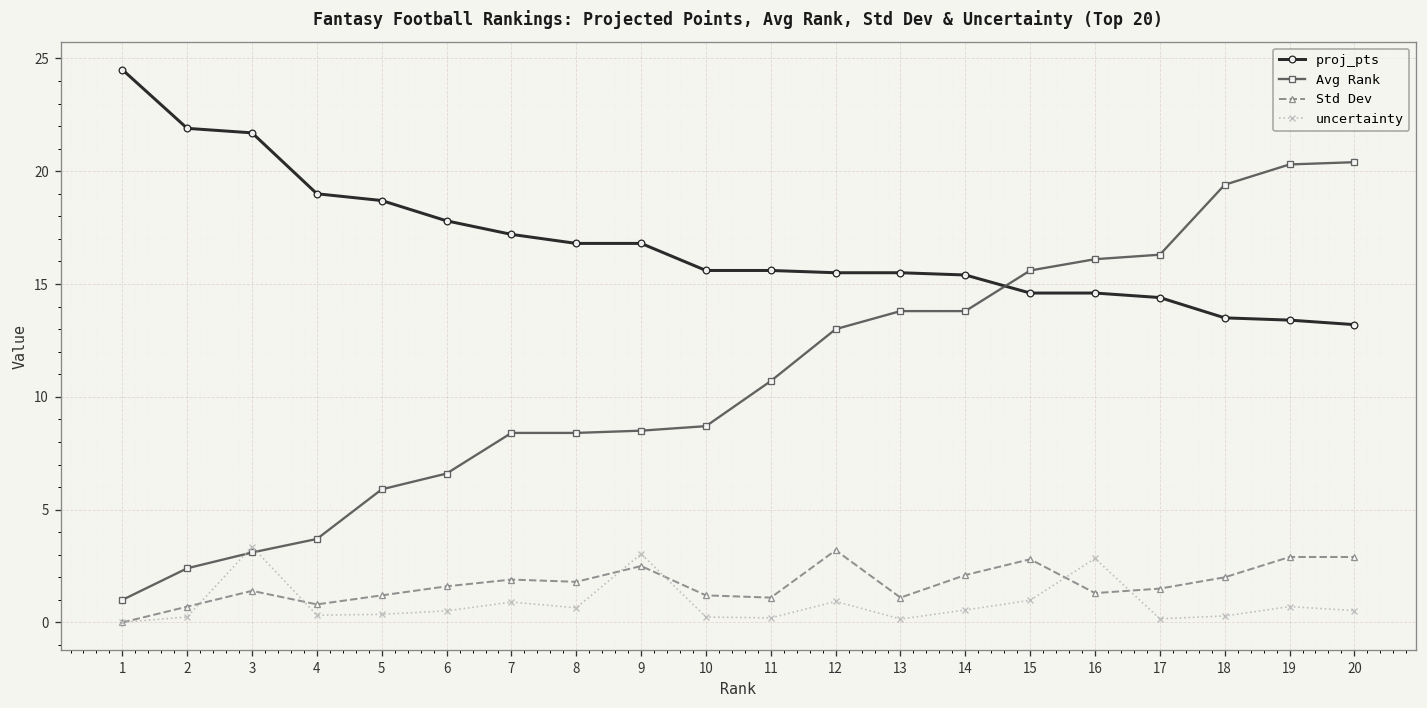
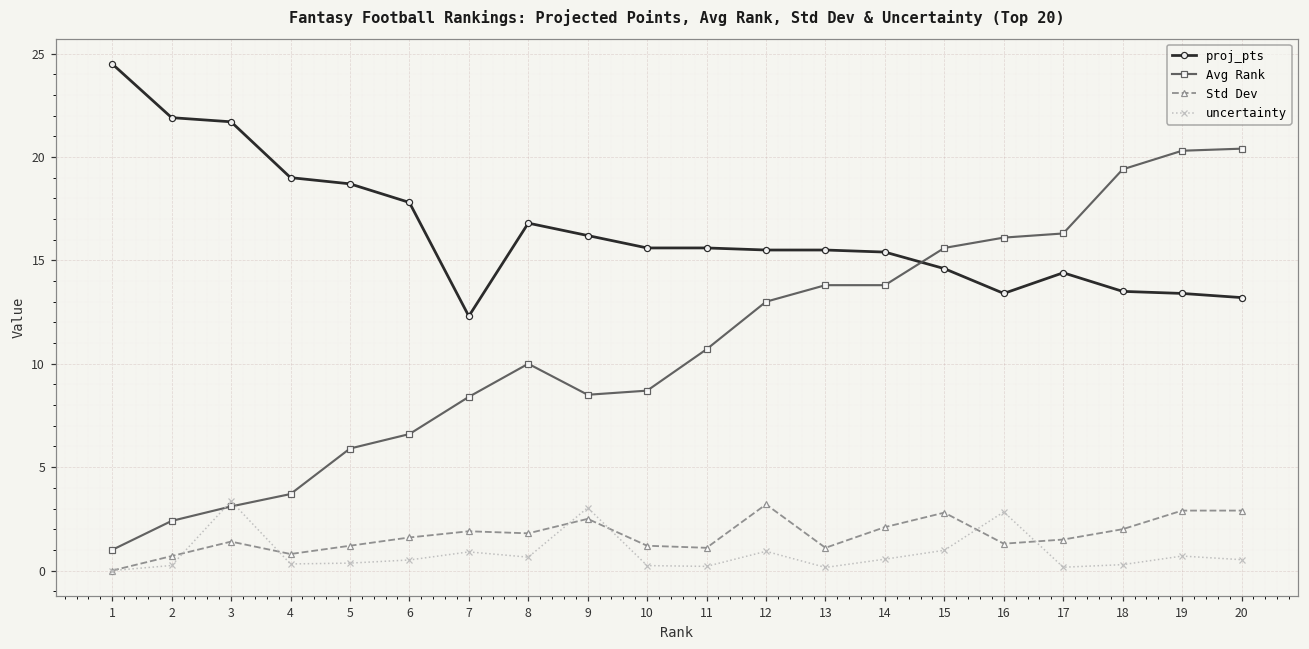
  {
    "proj_pts": {
      "1": 24.5,
      "2": 21.9,
      "3": 21.7,
      "4": 19.0,
      "5": 18.7,
      "6": 17.8,
-     "7": 17.2,
+     "7": 12.3,
      "8": 16.8,
-     "9": 16.8,
+     "9": 16.2,
      "10": 15.6,
      "11": 15.6,
      "12": 15.5,
      "13": 15.5,
      "14": 15.4,
      "15": 14.6,
-     "16": 14.6,
+     "16": 13.4,
      "17": 14.4,
      "18": 13.5,
      "19": 13.4,
      "20": 13.2
    },
    "Avg Rank": {
      "1": 1.0,
      "2": 2.4,
      "3": 3.1,
      "4": 3.7,
      "5": 5.9,
      "6": 6.6,
      "7": 8.4,
-     "8": 8.4,
+     "8": 10.0,
      "9": 8.5,
      "10": 8.7,
      "11": 10.7,
      "12": 13.0,
      "13": 13.8,
      "14": 13.8,
      "15": 15.6,
      "16": 16.1,
      "17": 16.3,
      "18": 19.4,
      "19": 20.3,
      "20": 20.4
    },
    "Std Dev": {
      "2": 0.7,
      "3": 1.4,
      "4": 0.8,
      "5": 1.2,
      "6": 1.6,
      "7": 1.9,
      "8": 1.8,
      "9": 2.5,
      "10": 1.2,
      "11": 1.1,
      "12": 3.2,
      "13": 1.1,
      "14": 2.1,
      "15": 2.8,
      "16": 1.3,
      "17": 1.5,
      "18": 2.0,
      "19": 2.9,
      "20": 2.9
    },
    "uncertainty": {
      "2": 0.2,
      "3": 3.4,
      "4": 0.3,
      "5": 0.4,
      "6": 0.5,
      "7": 0.9,
      "8": 0.6,
      "9": 3.0,
      "10": 0.2,
      "11": 0.2,
      "12": 0.9,
      "13": 0.2,
      "14": 0.6,
      "15": 1.0,
      "16": 2.8,
      "17": 0.2,
      "18": 0.3,
      "19": 0.7,
      "20": 0.5
    }
  }
